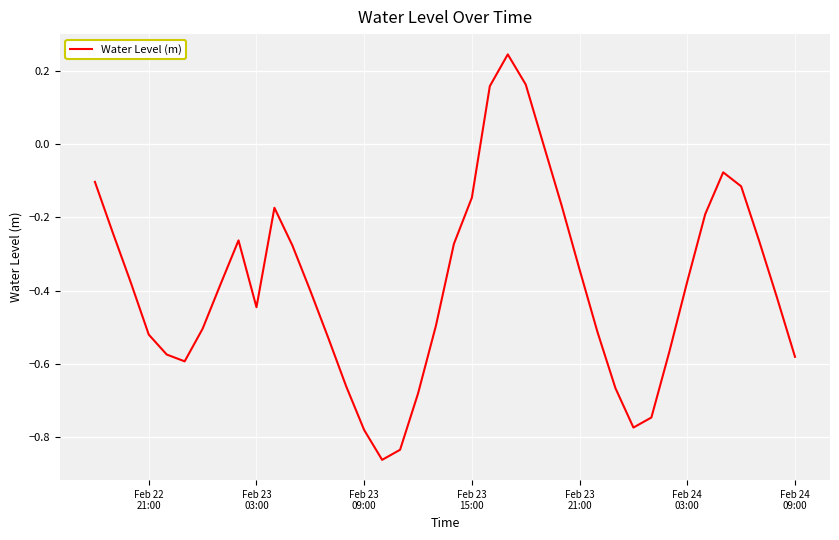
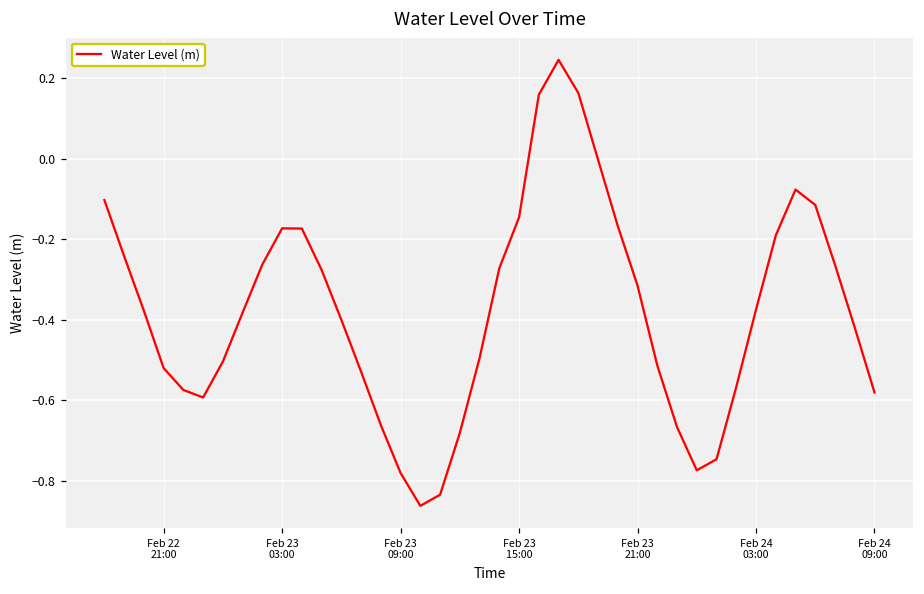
  {
    "Feb 22 21:00": -0.52,
-   "Feb 23 03:00": -0.45,
+   "Feb 23 03:00": -0.17,
    "Feb 23 09:00": -0.78,
    "Feb 23 15:00": -0.15,
-   "Feb 23 21:00": -0.34,
+   "Feb 23 21:00": -0.32,
    "Feb 24 03:00": -0.37,
    "Feb 24 09:00": -0.58
  }
